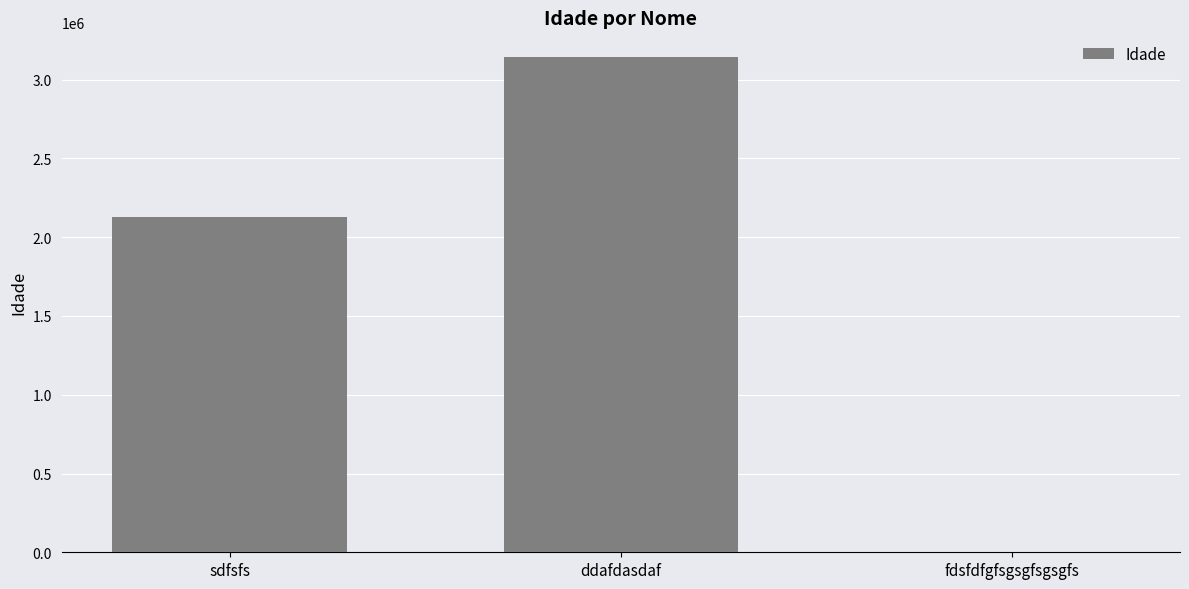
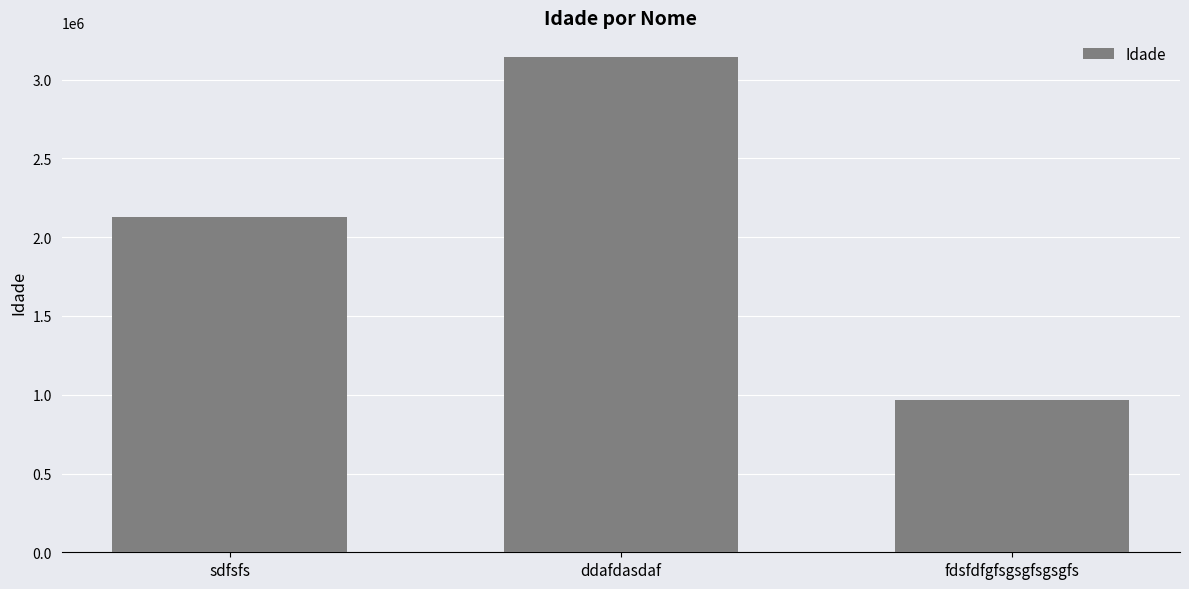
  {
    "sdfsfs": 2130000,
    "ddafdasdaf": 3140000,
-   "fdsfdfgfsgsgfsgsgfs": 0
+   "fdsfdfgfsgsgfsgsgfs": 970000
  }
